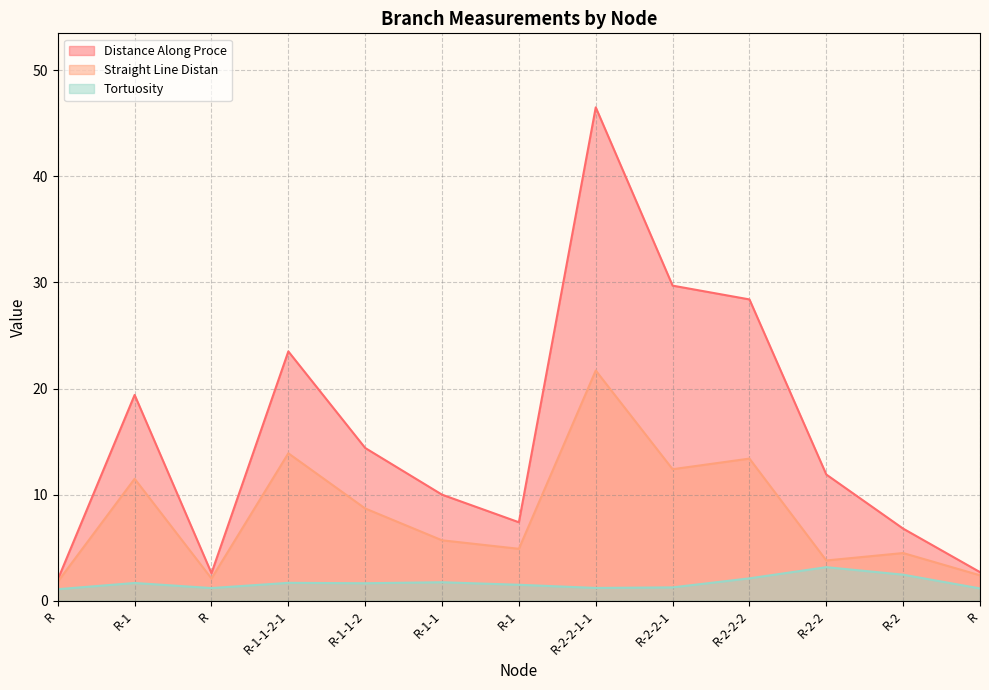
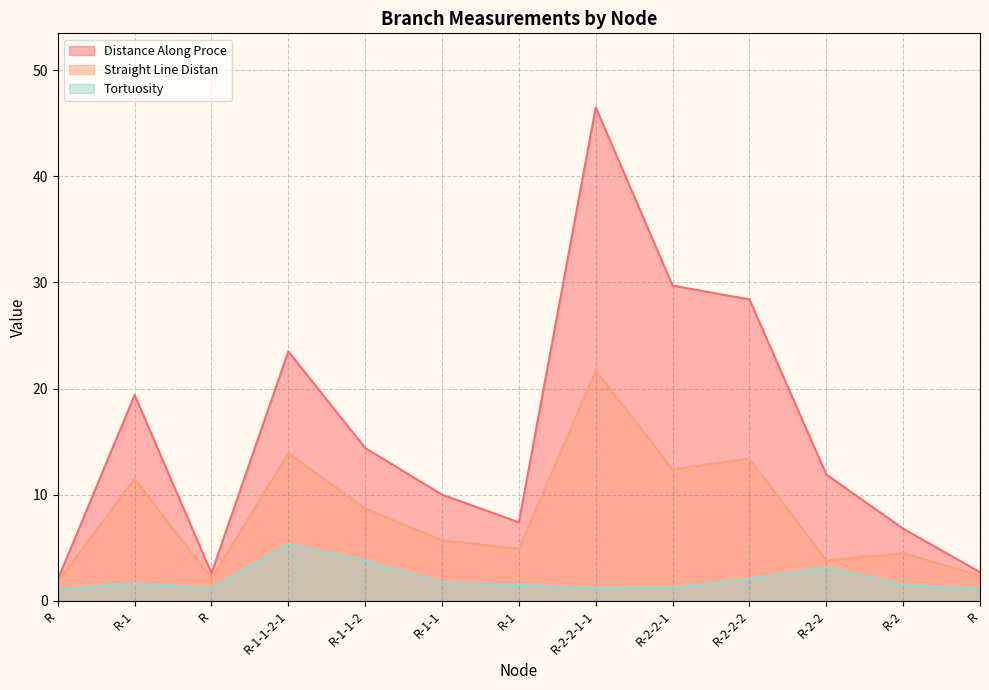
  {
    "Tortuosity": {
-     "R-1-1-2-1": 1.7,
-     "R-1-1-2": 1.7,
+     "R-1-1-2-1": 5.4,
+     "R-1-1-2": 3.8,
      "R-1-1": 1.7,
      "R-2-2-1-1": 1.2,
      "R-2-2-1": 1.3,
      "R-2-2-2": 2.1,
      "R-2-2": 3.2,
-     "R-2": 2.5
+     "R-2": 1.5
    }
  }
